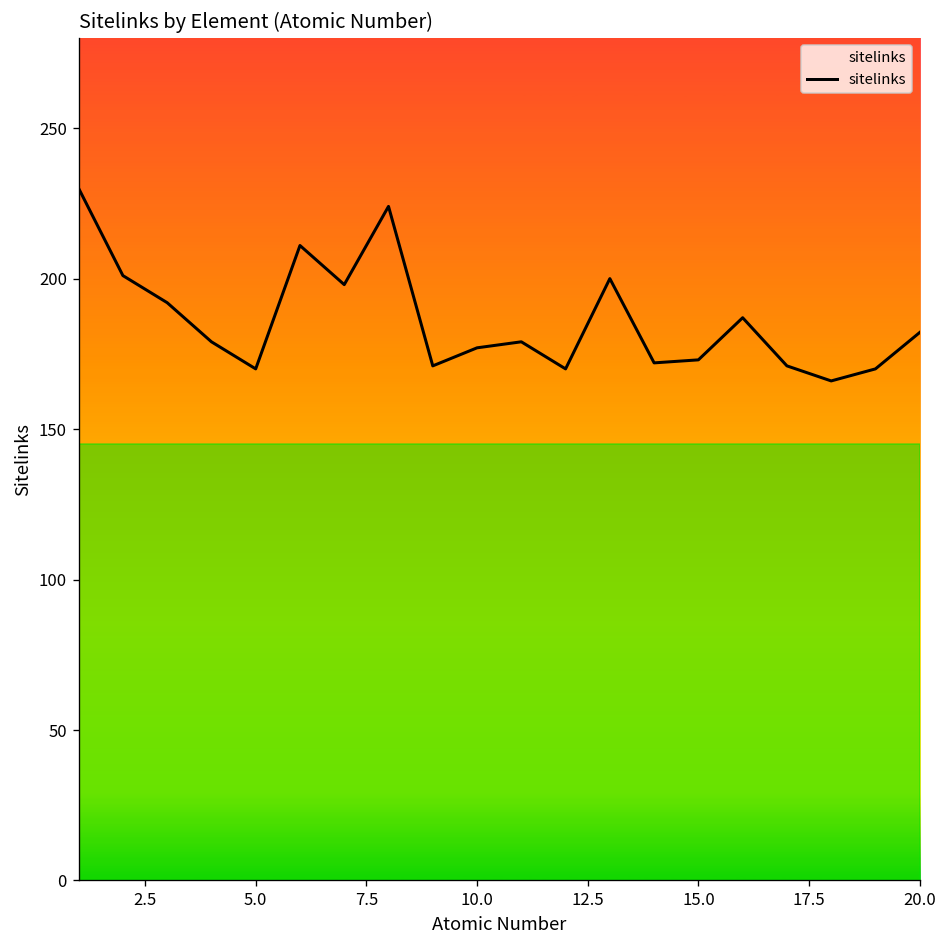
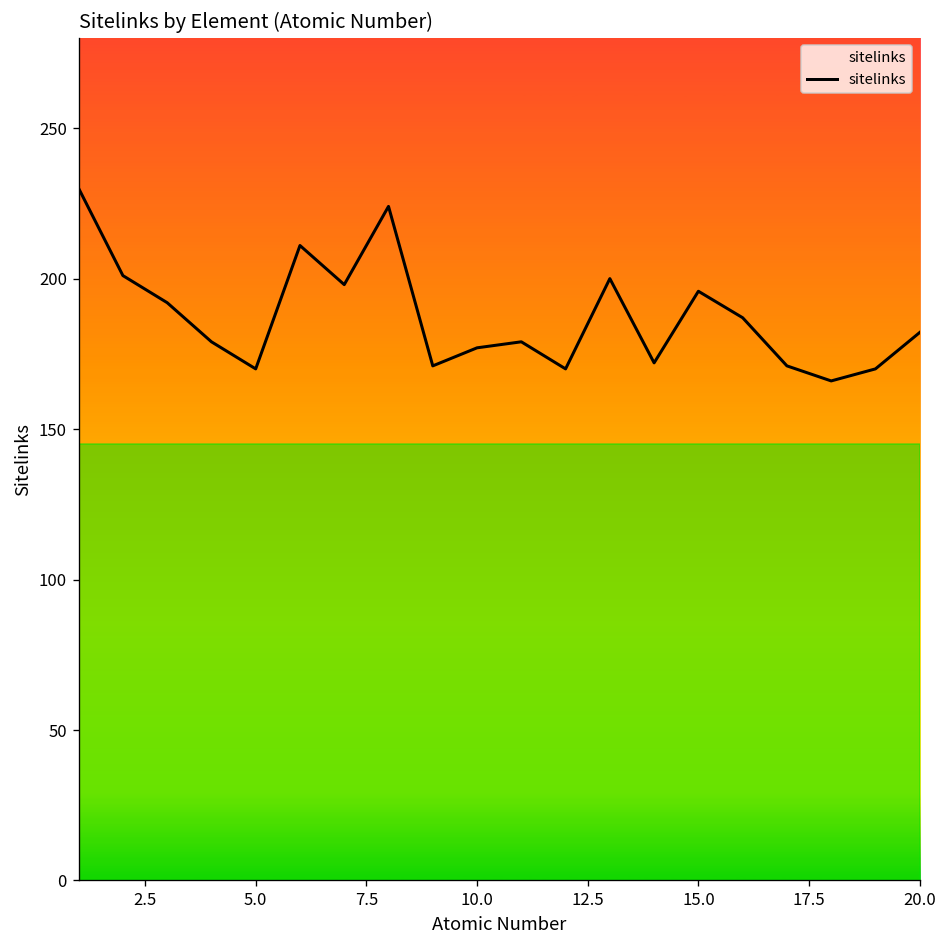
  {
    "5.0": 170,
    "10.0": 177,
-   "15.0": 173,
+   "15.0": 196,
    "20.0": 182
  }
